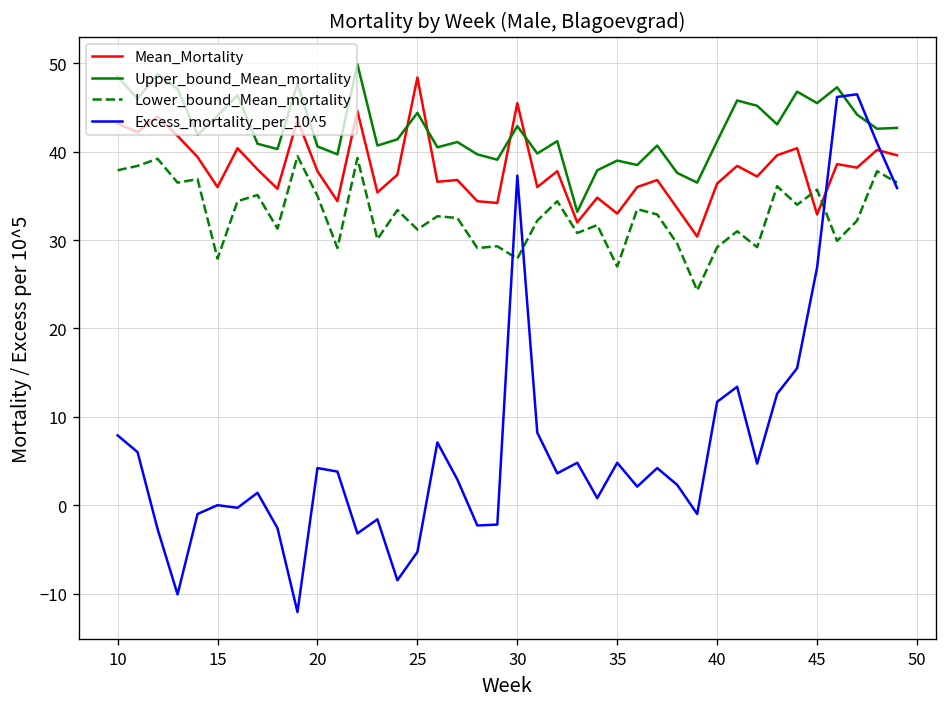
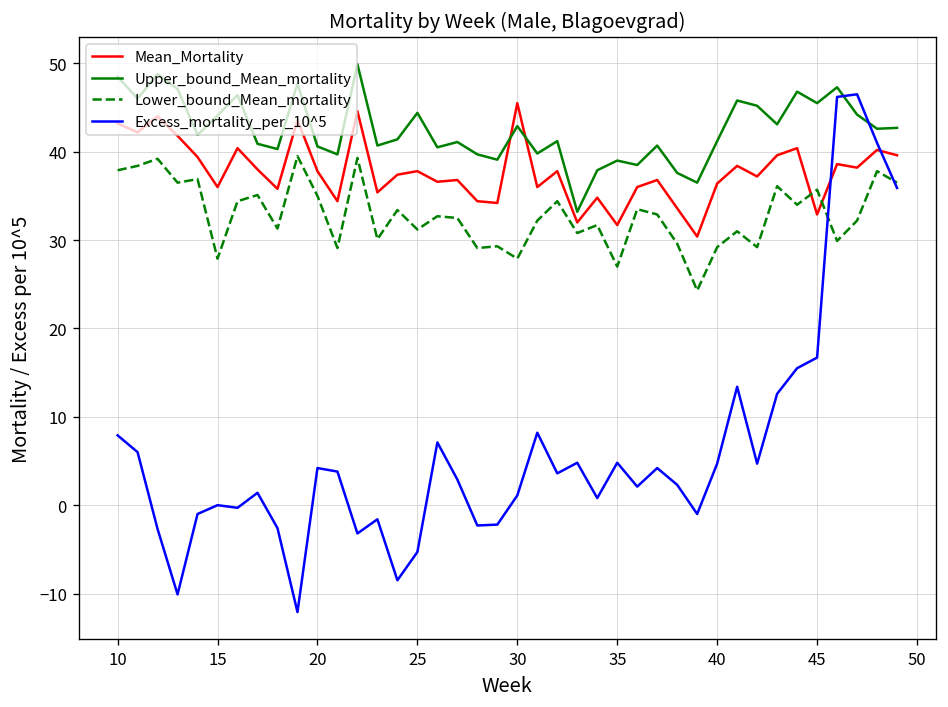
  {
    "Mean_Mortality": {
      "15": 36,
      "20": 38,
-     "25": 48,
+     "25": 38,
      "30": 46,
-     "35": 33,
+     "35": 32,
      "40": 36,
      "45": 33
    },
    "Excess_mortality_per_10^5": {
      "10": 8,
      "15": 0,
      "20": 4,
      "25": -5,
-     "30": 37,
+     "30": 1,
      "35": 5,
-     "40": 12,
-     "45": 27
+     "40": 5,
+     "45": 17
    }
  }
